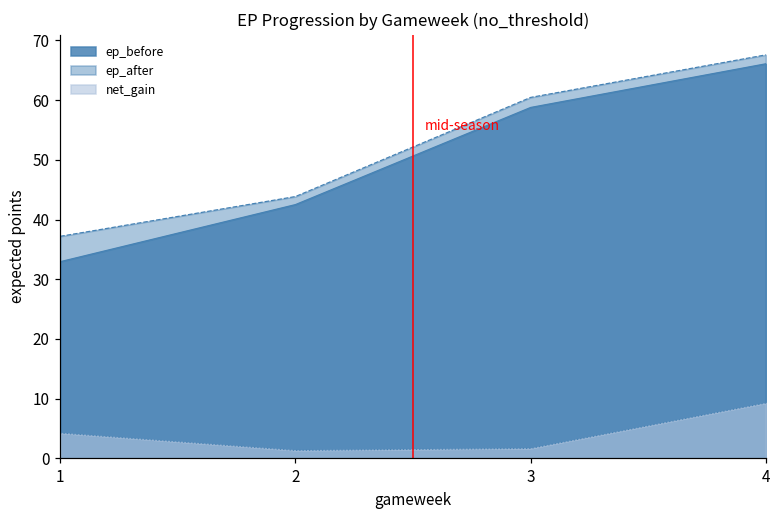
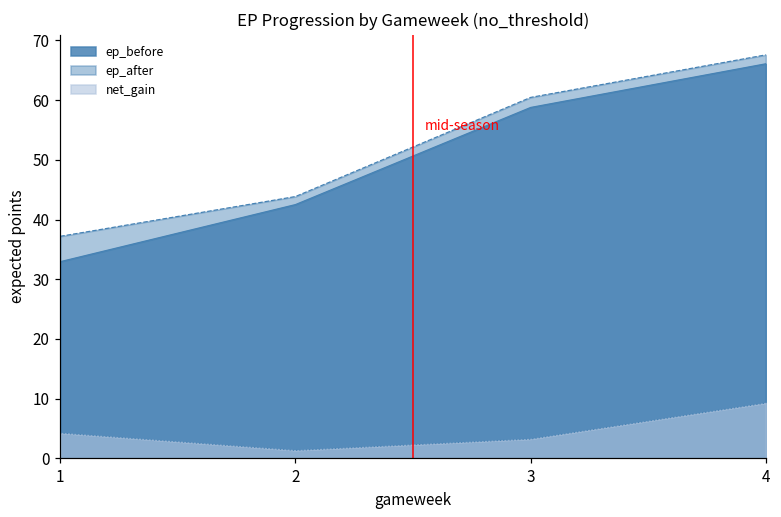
  {
    "net_gain": {
      "1": 4,
      "2": 1,
-     "3": 2,
+     "3": 3,
      "4": 9
    }
  }
